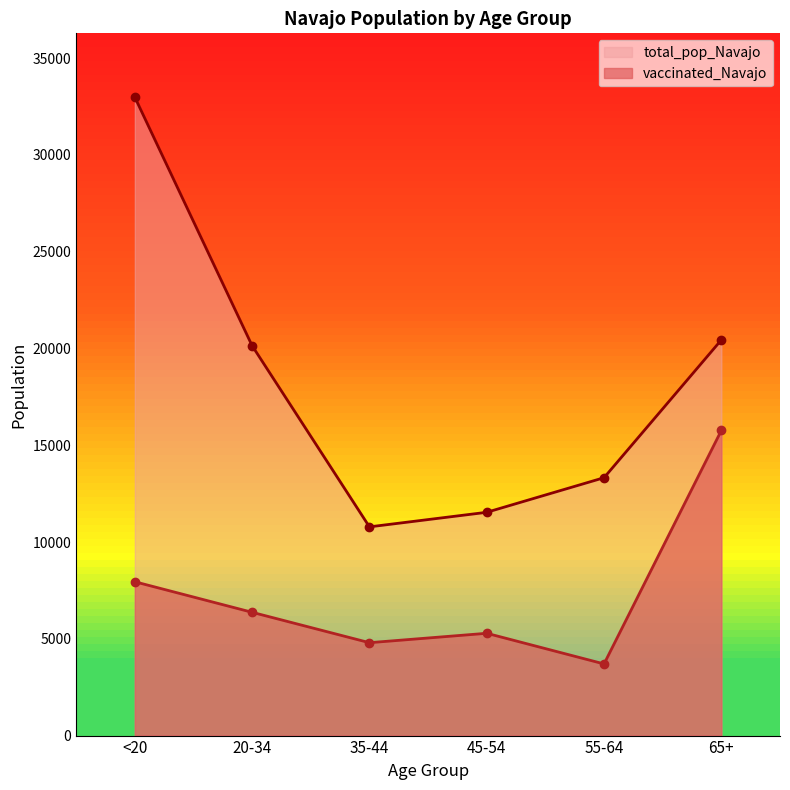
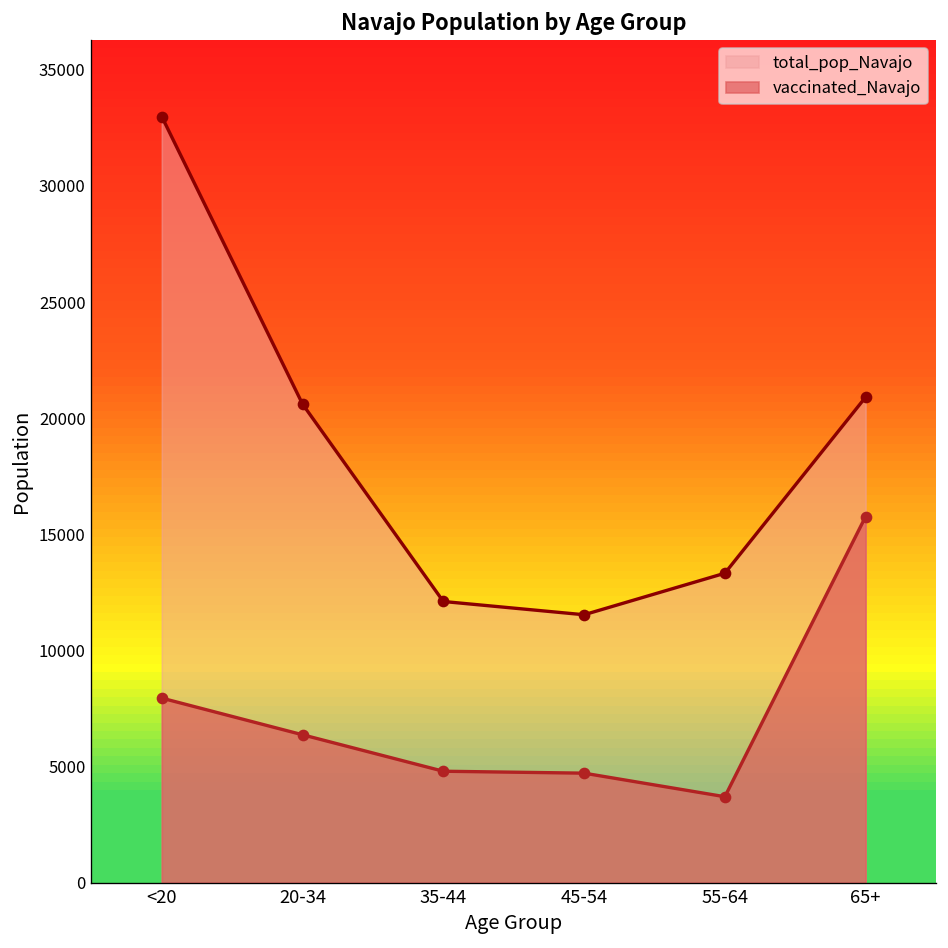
  {
    "total_pop_Navajo": {
      "<20": 33000,
-     "20-34": 20100,
-     "35-44": 10800,
+     "20-34": 20600,
+     "35-44": 12100,
      "45-54": 11500,
      "55-64": 13300,
-     "65+": 20400
+     "65+": 20900
    },
    "vaccinated_Navajo": {
      "<20": 7900,
      "20-34": 6400,
      "35-44": 4800,
-     "45-54": 5300,
+     "45-54": 4700,
      "55-64": 3700,
      "65+": 15800
    }
  }
